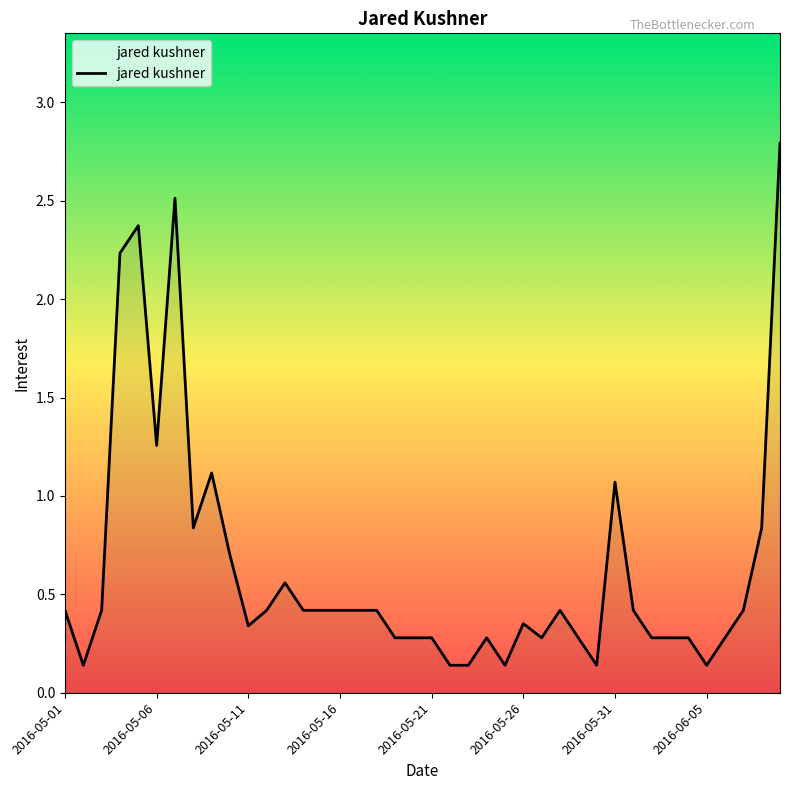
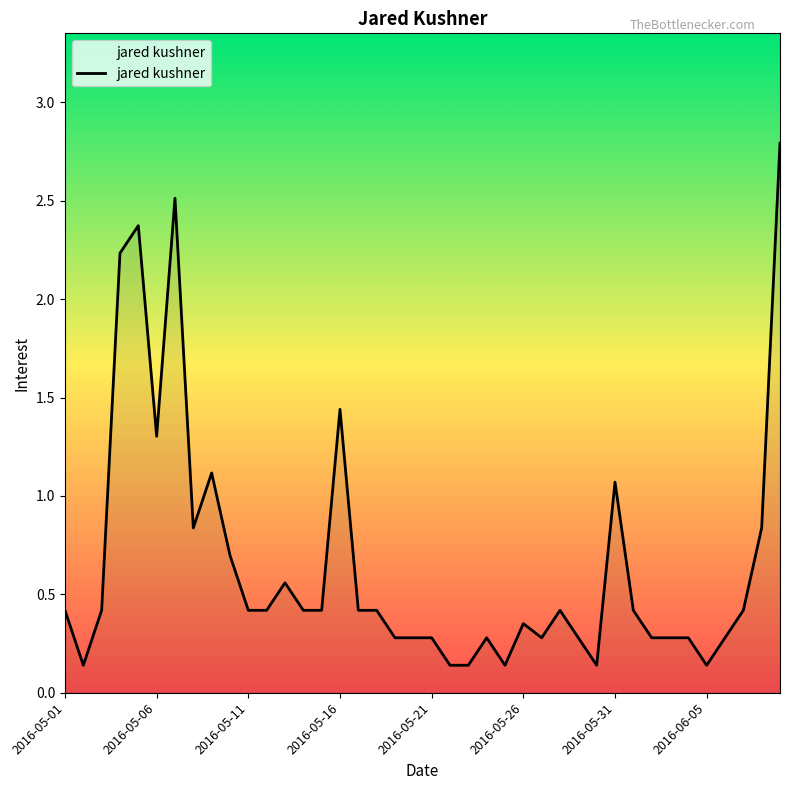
  {
    "2016-05-01": 0.42,
-   "2016-05-06": 1.26,
-   "2016-05-11": 0.34,
-   "2016-05-16": 0.42,
+   "2016-05-06": 1.30,
+   "2016-05-11": 0.42,
+   "2016-05-16": 1.44,
    "2016-05-21": 0.28,
    "2016-05-26": 0.35,
    "2016-05-31": 1.07,
    "2016-06-05": 0.14
  }
